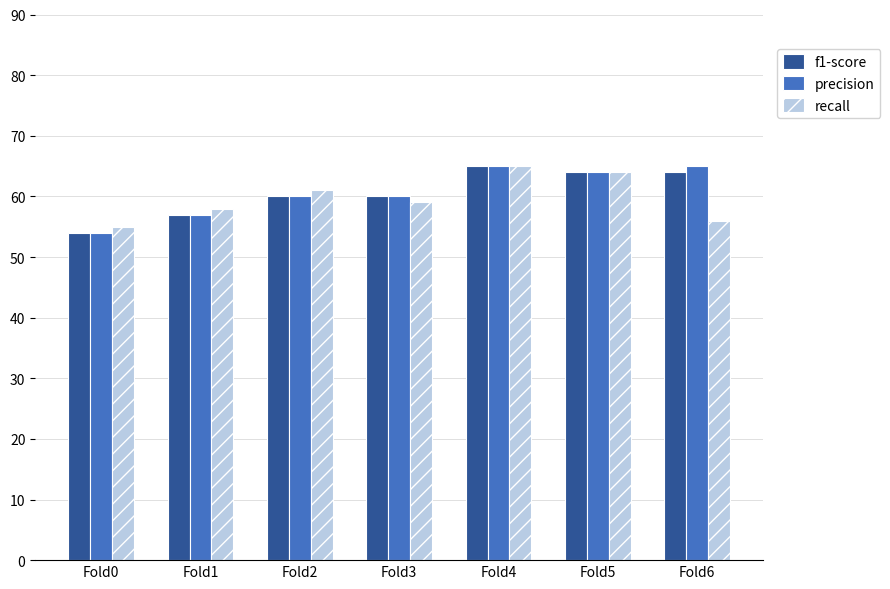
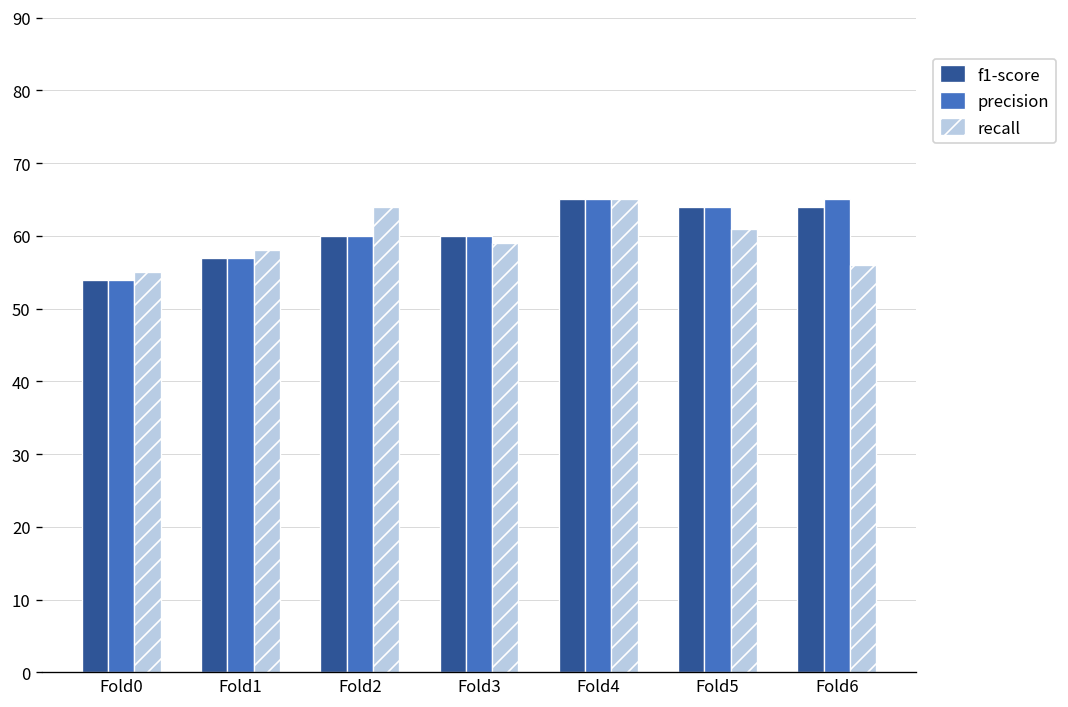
  {
    "recall": {
      "Fold0": 55,
      "Fold1": 58,
-     "Fold2": 61,
+     "Fold2": 64,
      "Fold3": 59,
      "Fold4": 65,
-     "Fold5": 64,
+     "Fold5": 61,
      "Fold6": 56
    }
  }
